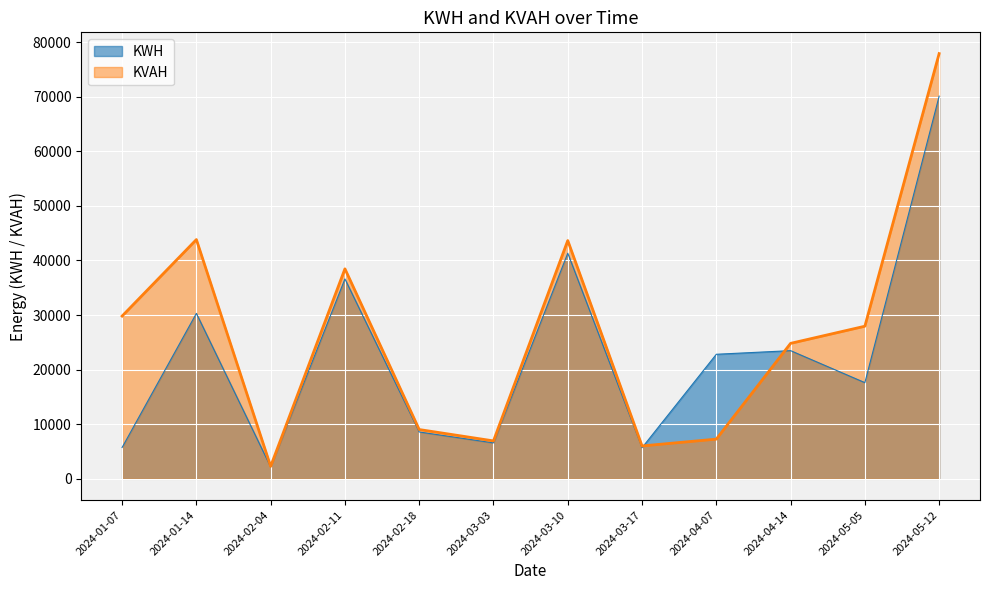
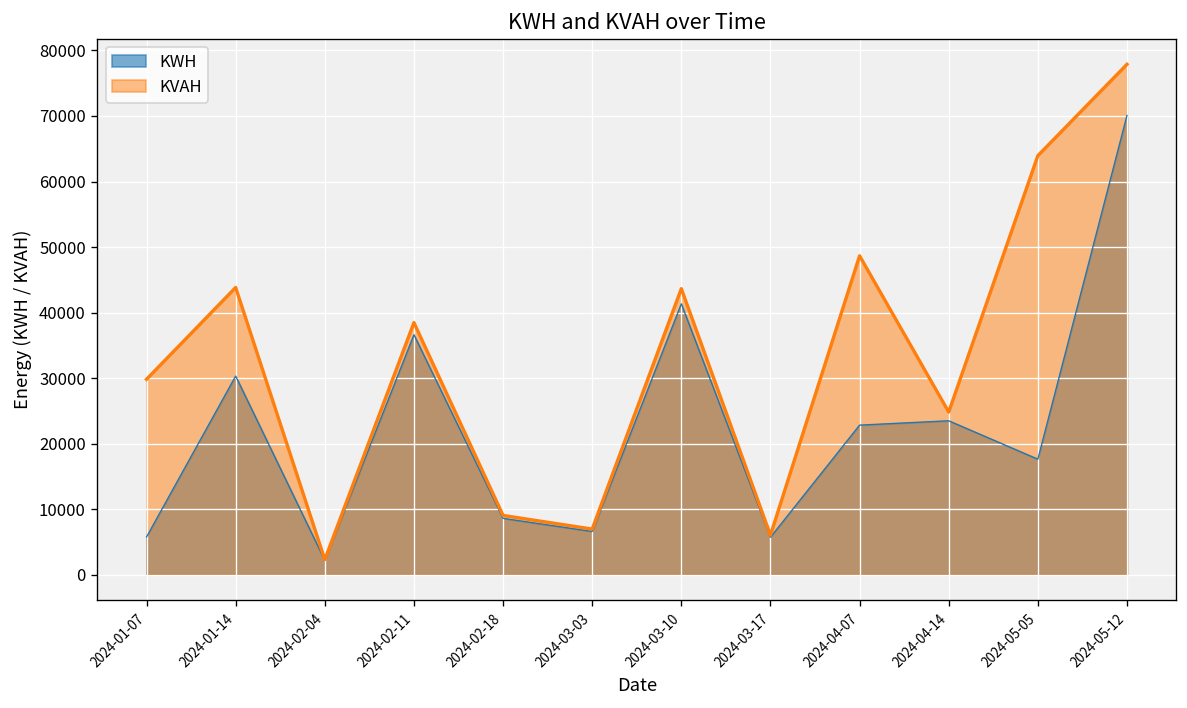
  {
    "KWH": {
      "2024-01-07": 6000,
      "2024-01-14": 30000,
      "2024-02-11": 37000,
      "2024-03-10": 41000,
      "2024-04-07": 23000,
      "2024-04-14": 23000,
      "2024-05-05": 18000,
      "2024-05-12": 70000
    },
    "KVAH": {
      "2024-01-07": 30000,
      "2024-01-14": 44000,
      "2024-02-11": 38000,
      "2024-03-10": 44000,
-     "2024-04-07": 7000,
+     "2024-04-07": 49000,
      "2024-04-14": 25000,
-     "2024-05-05": 28000,
+     "2024-05-05": 64000,
      "2024-05-12": 78000
    }
  }
